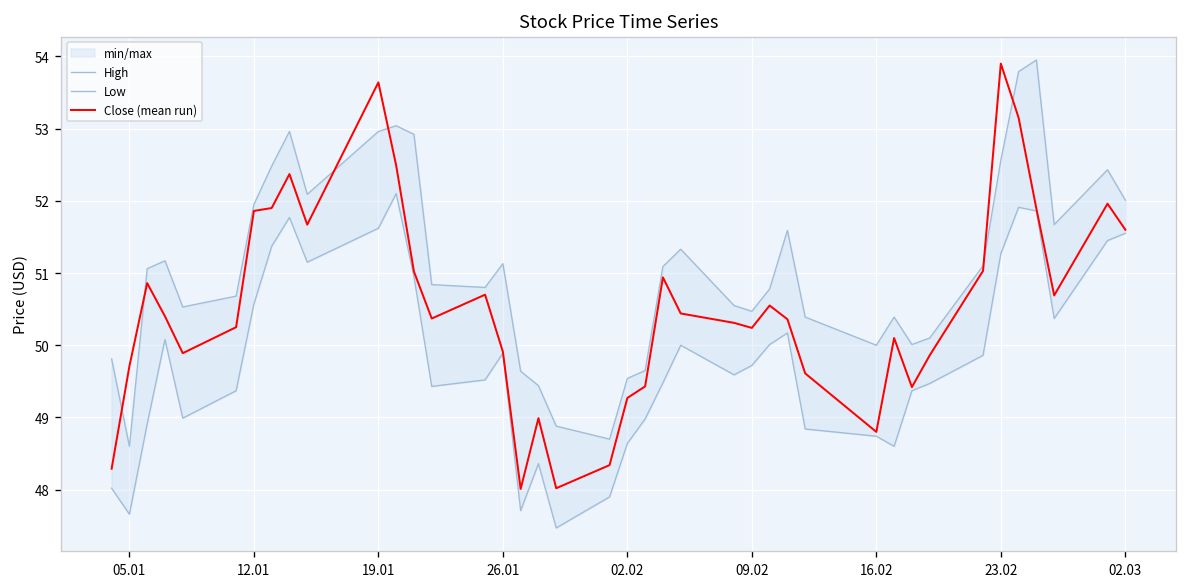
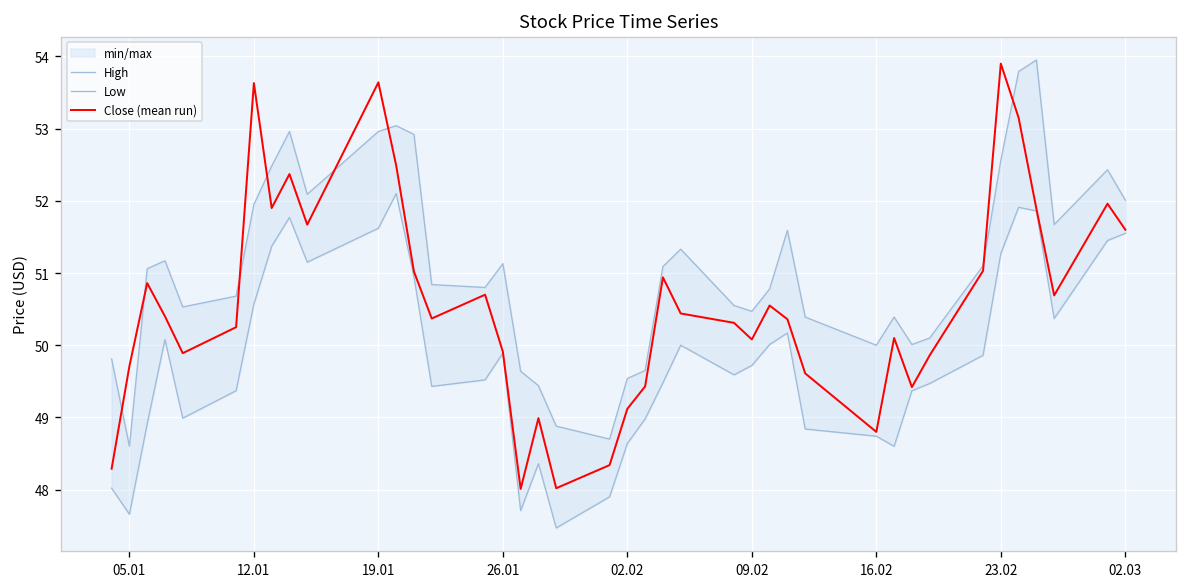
  {
    "Close (mean run)": {
      "05.01": 49.7,
-     "12.01": 51.9,
+     "12.01": 53.6,
      "19.01": 53.6,
-     "02.02": 49.3,
-     "09.02": 50.2,
+     "02.02": 49.1,
+     "09.02": 50.1,
      "16.02": 48.8,
      "23.02": 53.9,
      "02.03": 51.6
    }
  }
